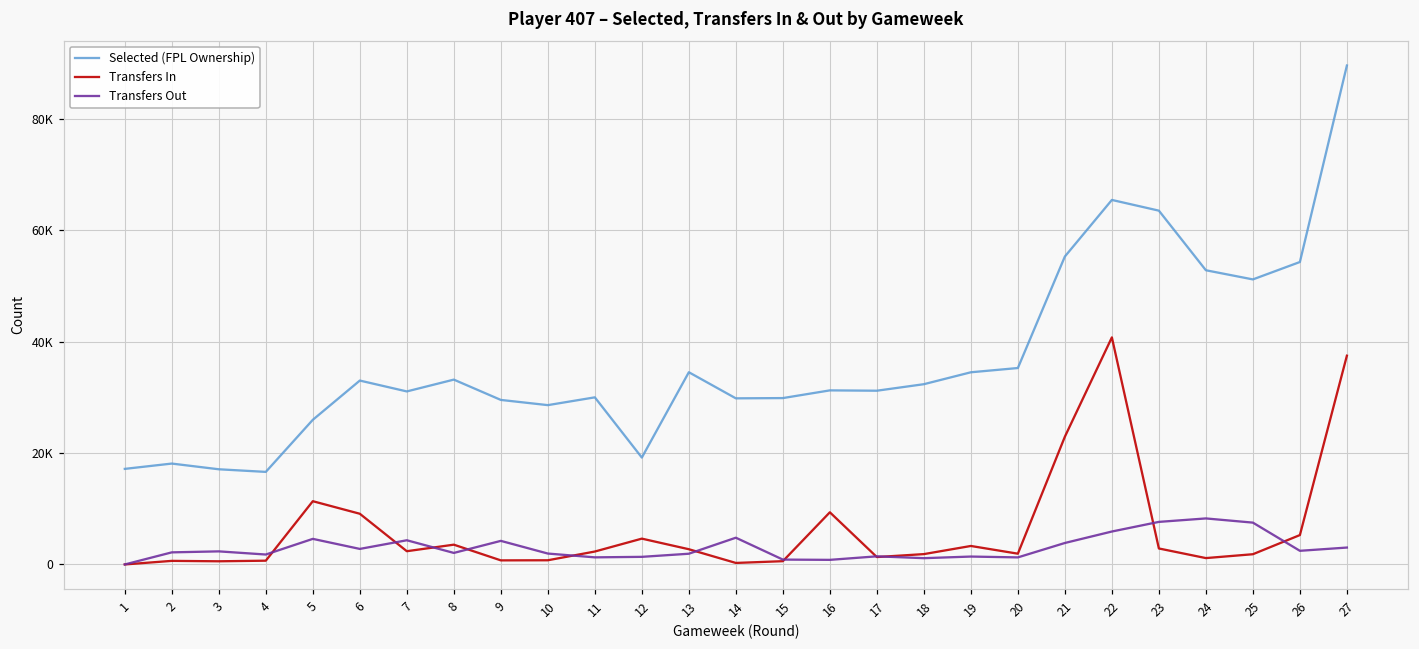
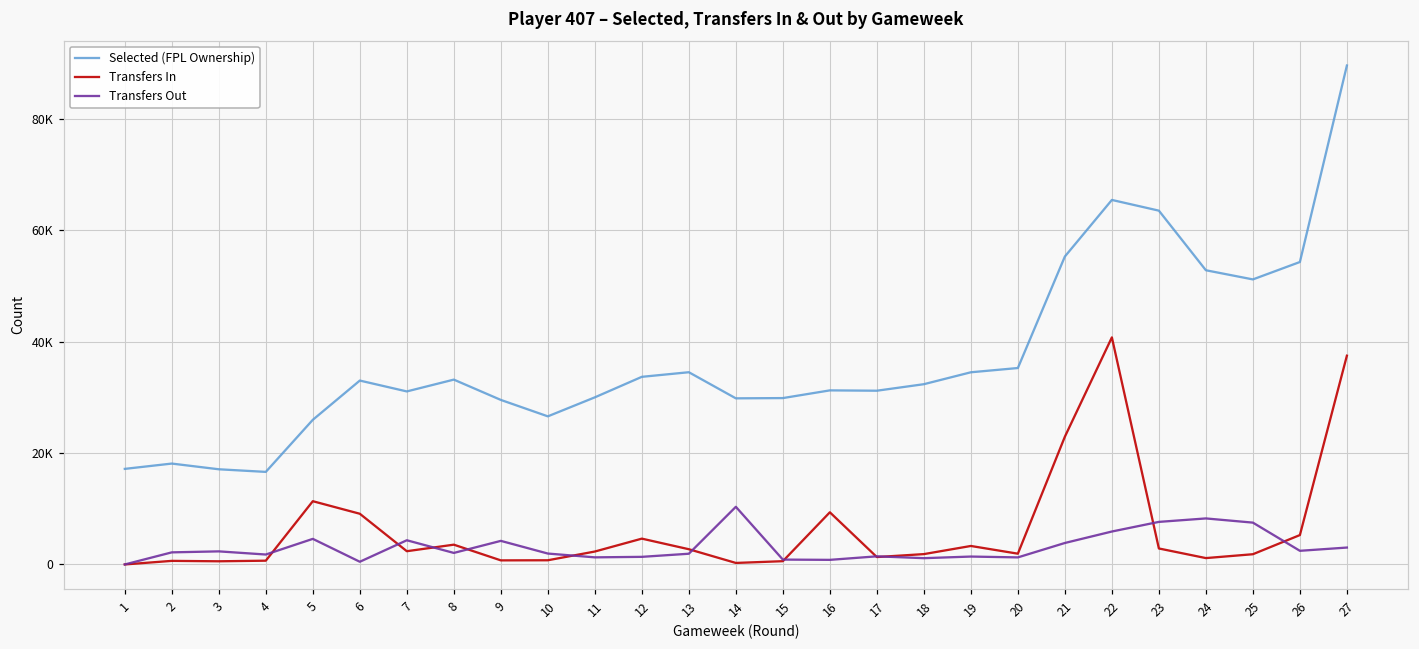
  {
    "Selected (FPL Ownership)": {
      "1": 17000,
      "2": 18000,
      "3": 17000,
      "4": 17000,
      "5": 26000,
      "6": 33000,
      "7": 31000,
      "8": 33000,
      "9": 30000,
-     "10": 29000,
+     "10": 27000,
      "11": 30000,
-     "12": 19000,
+     "12": 34000,
      "13": 35000,
      "14": 30000,
      "15": 30000,
      "16": 31000,
      "17": 31000,
      "18": 32000,
      "19": 35000,
      "20": 35000,
      "21": 55000,
      "22": 65000,
      "23": 64000,
      "24": 53000,
      "25": 51000,
      "26": 54000,
      "27": 90000
    },
    "Transfers In": {
      "2": 1000,
      "3": 1000,
      "4": 1000,
      "5": 11000,
      "6": 9000,
      "7": 2000,
      "8": 4000,
      "9": 1000,
      "10": 1000,
      "11": 2000,
      "12": 5000,
      "13": 3000,
      "14": 0,
      "16": 9000,
      "18": 2000,
      "19": 3000,
      "20": 2000,
      "21": 23000,
      "22": 41000,
      "23": 3000,
      "24": 1000,
      "25": 2000,
      "26": 5000,
      "27": 37000
    },
    "Transfers Out": {
      "2": 2000,
      "3": 2000,
      "4": 2000,
      "5": 5000,
-     "6": 3000,
+     "6": 0,
      "7": 4000,
      "8": 2000,
      "9": 4000,
      "10": 2000,
      "11": 1000,
      "12": 1000,
      "13": 2000,
-     "14": 5000,
+     "14": 10000,
      "16": 1000,
      "18": 1000,
      "19": 1000,
      "20": 1000,
      "21": 4000,
      "22": 6000,
      "23": 8000,
      "24": 8000,
      "25": 8000,
      "26": 2000,
      "27": 3000
    }
  }
